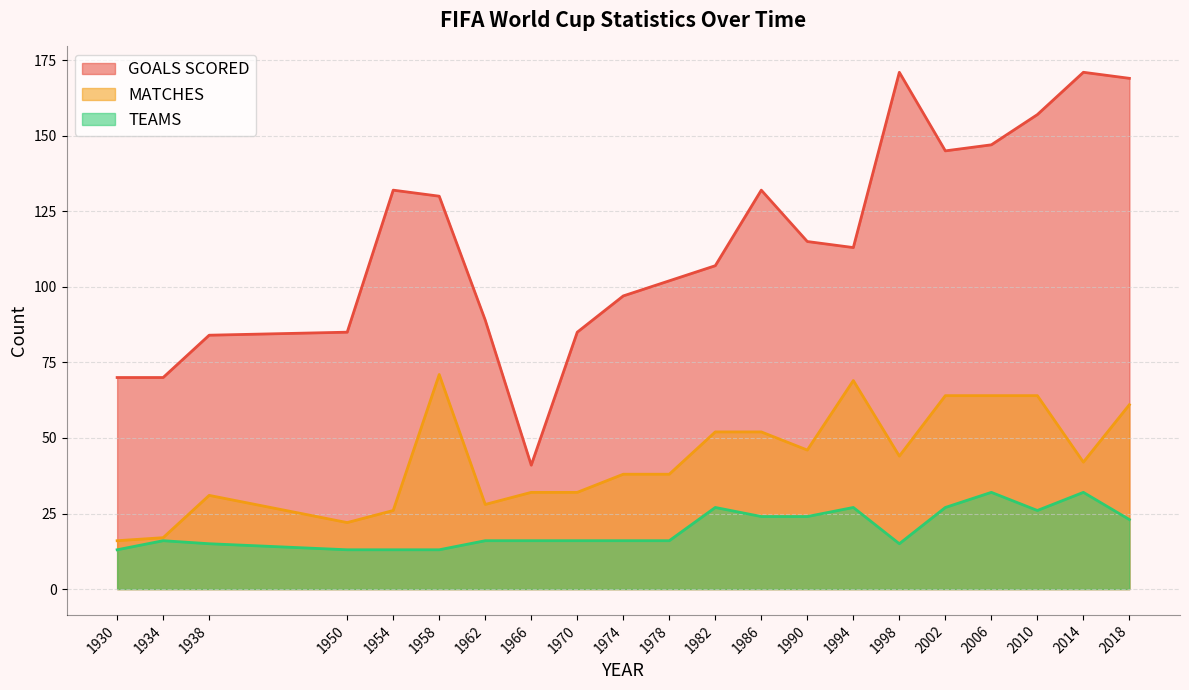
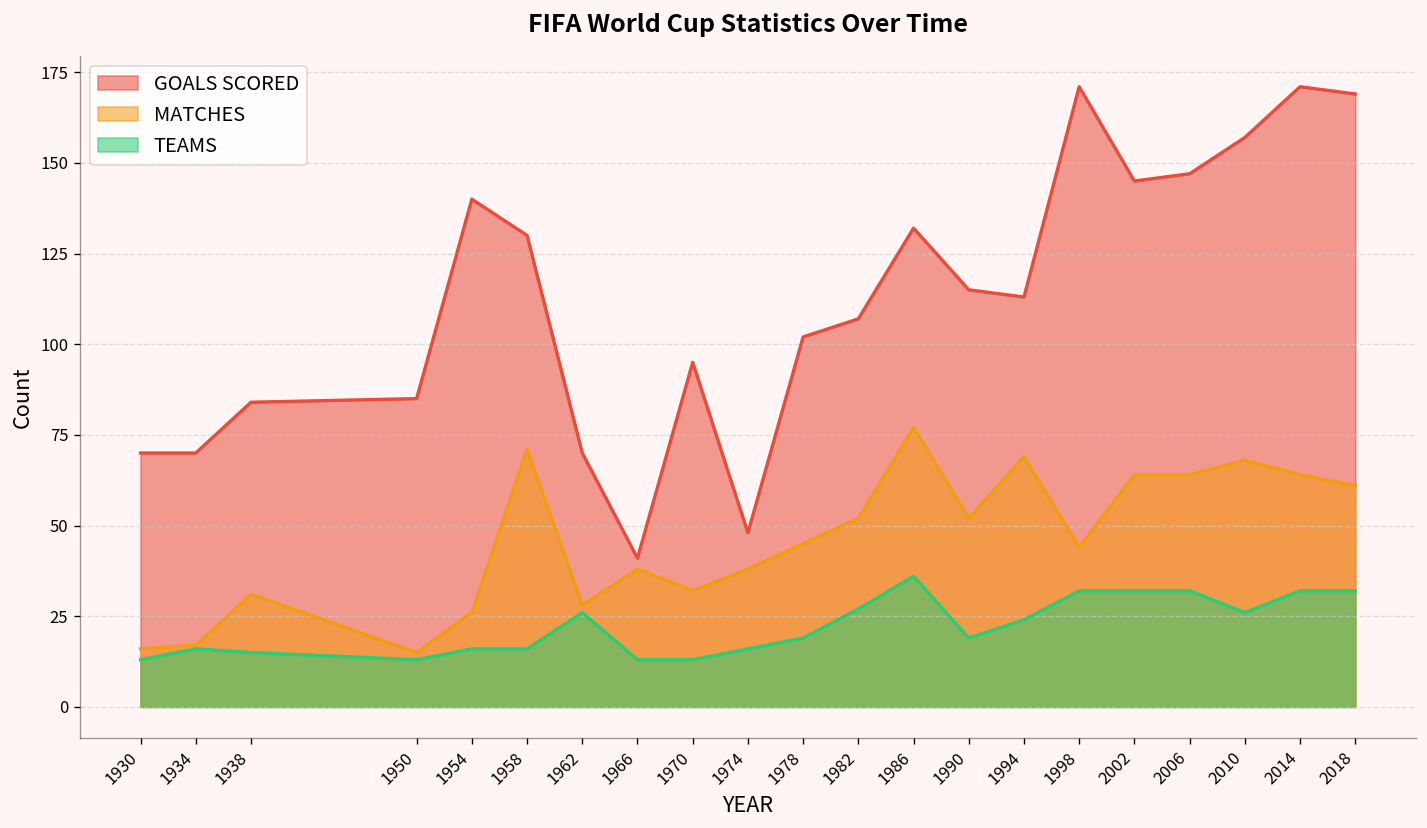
  {
    "GOALS SCORED": {
      "1930": 70,
      "1934": 70,
      "1938": 84,
      "1950": 85,
-     "1954": 132,
+     "1954": 140,
      "1958": 130,
-     "1962": 89,
+     "1962": 70,
      "1966": 41,
-     "1970": 85,
-     "1974": 97,
+     "1970": 95,
+     "1974": 48,
      "1978": 102,
      "1982": 107,
      "1986": 132,
      "1990": 115,
      "1994": 113,
      "1998": 171,
      "2002": 145,
      "2006": 147,
      "2010": 157,
      "2014": 171,
      "2018": 169
    },
    "MATCHES": {
      "1930": 16,
      "1934": 17,
      "1938": 31,
-     "1950": 22,
+     "1950": 15,
      "1954": 26,
      "1958": 71,
      "1962": 28,
-     "1966": 32,
+     "1966": 38,
      "1970": 32,
      "1974": 38,
-     "1978": 38,
+     "1978": 45,
      "1982": 52,
-     "1986": 52,
-     "1990": 46,
+     "1986": 77,
+     "1990": 52,
      "1994": 69,
      "1998": 44,
      "2002": 64,
      "2006": 64,
-     "2010": 64,
-     "2014": 42,
+     "2010": 68,
+     "2014": 64,
      "2018": 61
    },
    "TEAMS": {
      "1930": 13,
      "1934": 16,
      "1938": 15,
      "1950": 13,
-     "1954": 13,
-     "1958": 13,
-     "1962": 16,
-     "1966": 16,
-     "1970": 16,
+     "1954": 16,
+     "1958": 16,
+     "1962": 26,
+     "1966": 13,
+     "1970": 13,
      "1974": 16,
-     "1978": 16,
+     "1978": 19,
      "1982": 27,
-     "1986": 24,
-     "1990": 24,
-     "1994": 27,
-     "1998": 15,
-     "2002": 27,
+     "1986": 36,
+     "1990": 19,
+     "1994": 24,
+     "1998": 32,
+     "2002": 32,
      "2006": 32,
      "2010": 26,
      "2014": 32,
-     "2018": 23
+     "2018": 32
    }
  }
